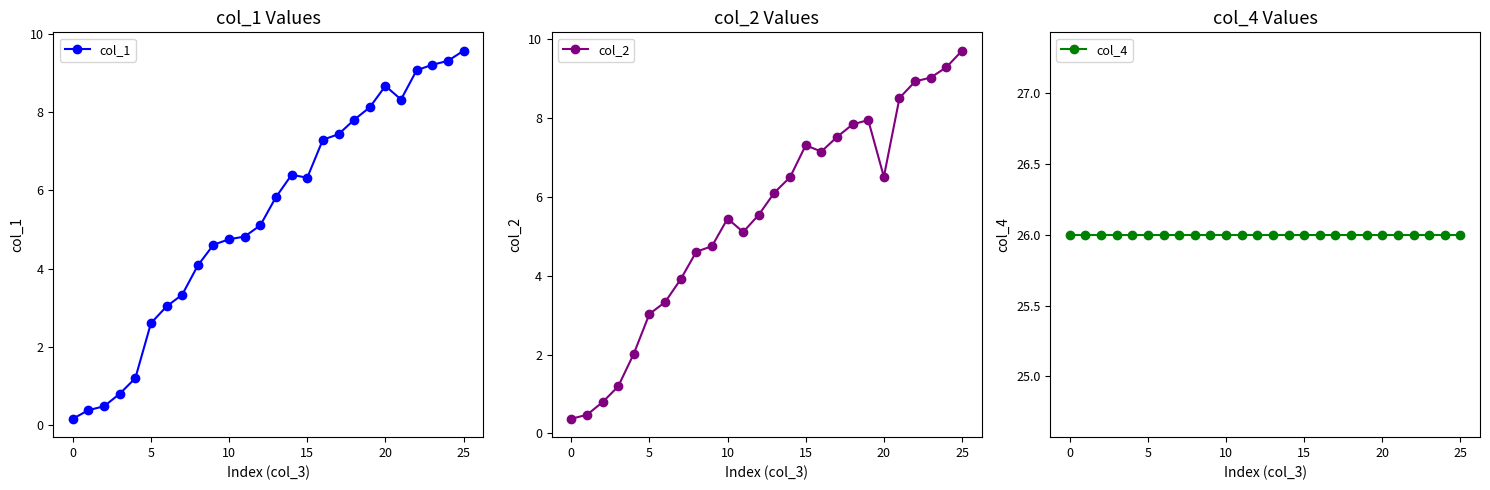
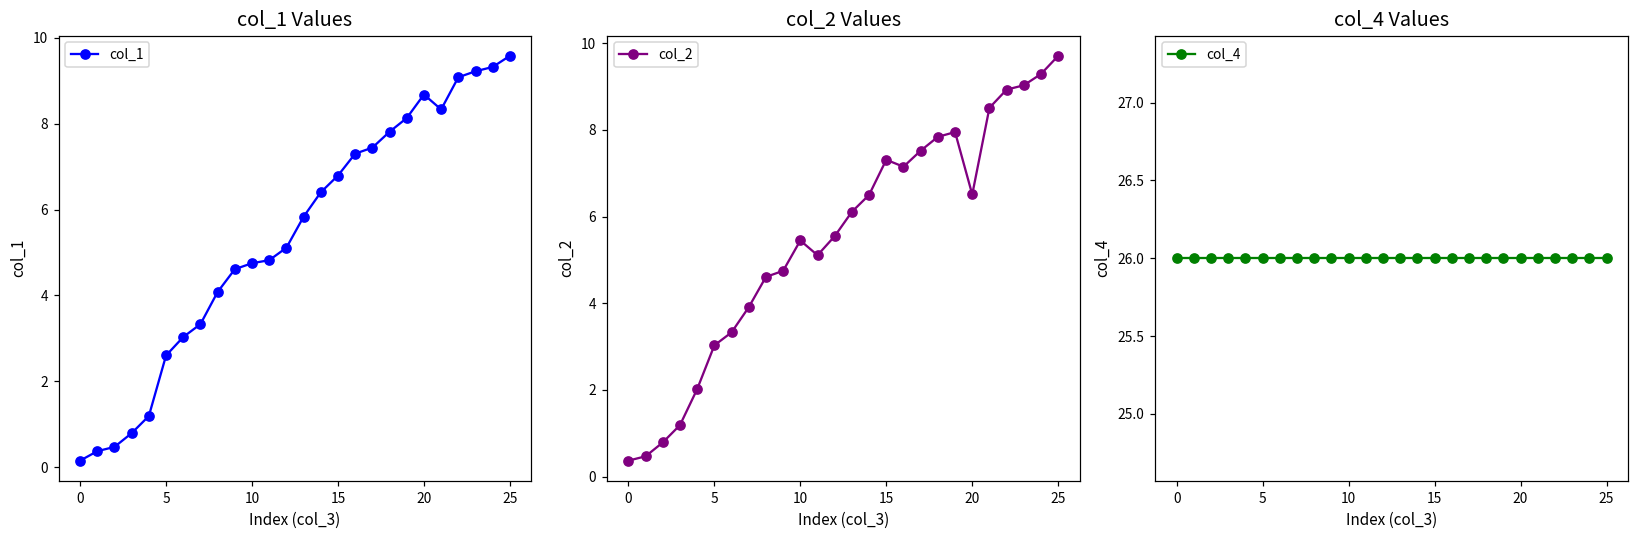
  {
    "col_1 Values": {
      "0": 0.2,
      "5": 2.6,
      "10": 4.8,
-     "15": 6.3,
+     "15": 6.8,
      "20": 8.7,
      "25": 9.6
    },
    "col_2 Values": {
      "0": 0.4,
      "5": 3.0,
      "10": 5.5,
      "15": 7.3,
      "20": 6.5,
      "25": 9.7
    },
    "col_4 Values": {
      "0": 26.00,
      "5": 26.00,
      "10": 26.00,
      "15": 26.00,
      "20": 26.00,
      "25": 26.00
    }
  }
